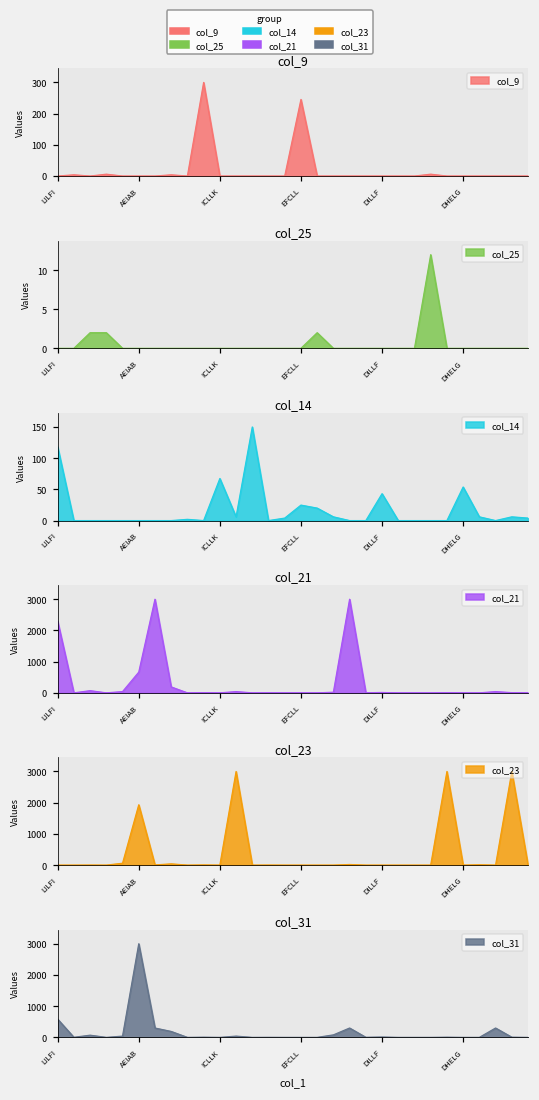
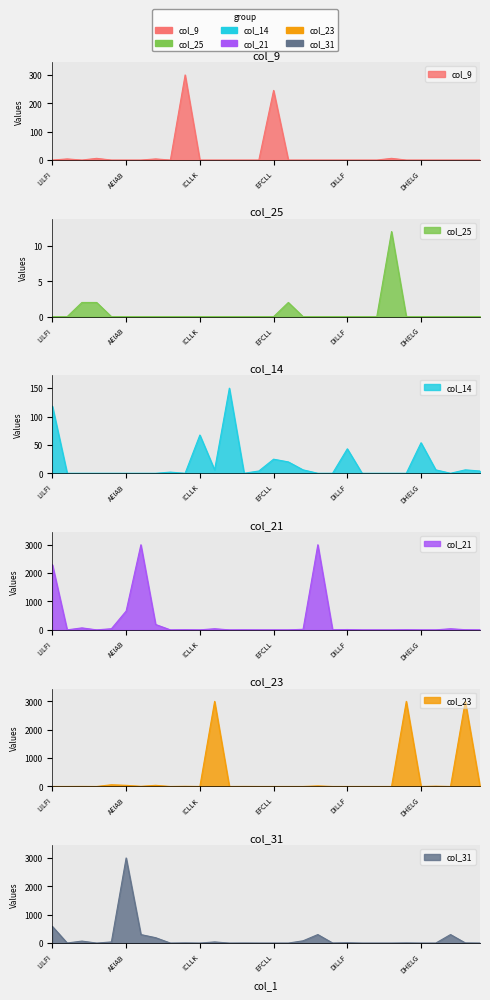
  {
    "col_9": {
      "LILFI": 0,
      "AEIAB": 0,
      "ICLLK": 0,
      "EFCLL": 250,
      "DILLF": 0,
      "DHELG": 0
    },
    "col_25": {
      "LILFI": 0,
      "AEIAB": 0,
      "ICLLK": 0,
      "EFCLL": 0,
      "DILLF": 0,
      "DHELG": 0
    },
    "col_14": {
      "LILFI": 120,
      "AEIAB": 0,
      "ICLLK": 70,
      "EFCLL": 20,
      "DILLF": 40,
      "DHELG": 50
    },
    "col_21": {
      "LILFI": 2300,
      "AEIAB": 700,
      "ICLLK": 0,
      "EFCLL": 0,
      "DILLF": 0,
      "DHELG": 0
    },
    "col_23": {
      "LILFI": 0,
-     "AEIAB": 1900,
+     "AEIAB": 0,
      "ICLLK": 0,
      "EFCLL": 0,
      "DILLF": 0,
      "DHELG": 0
    },
    "col_31": {
      "LILFI": 600,
      "AEIAB": 3000,
      "ICLLK": 0,
      "EFCLL": 0,
      "DILLF": 0,
      "DHELG": 0
    }
  }
